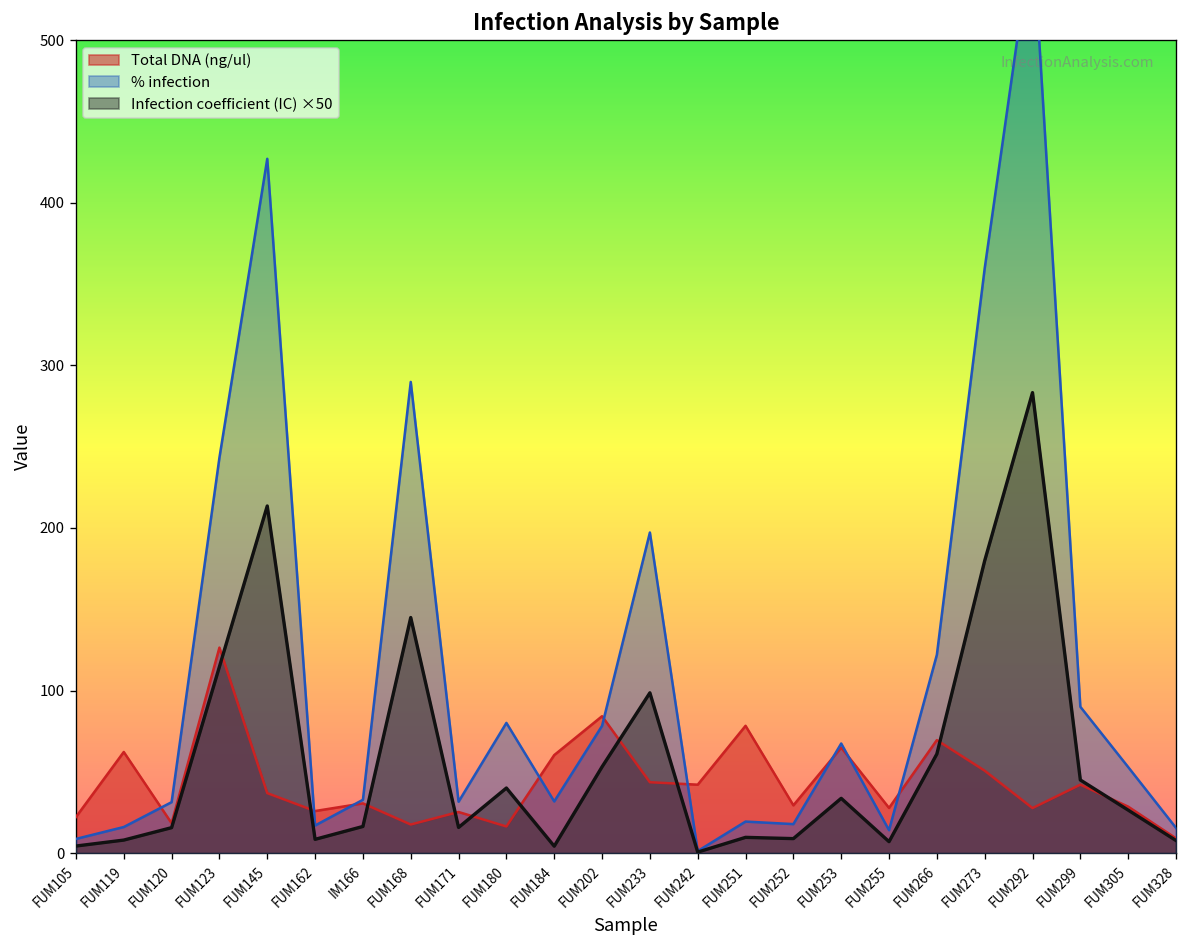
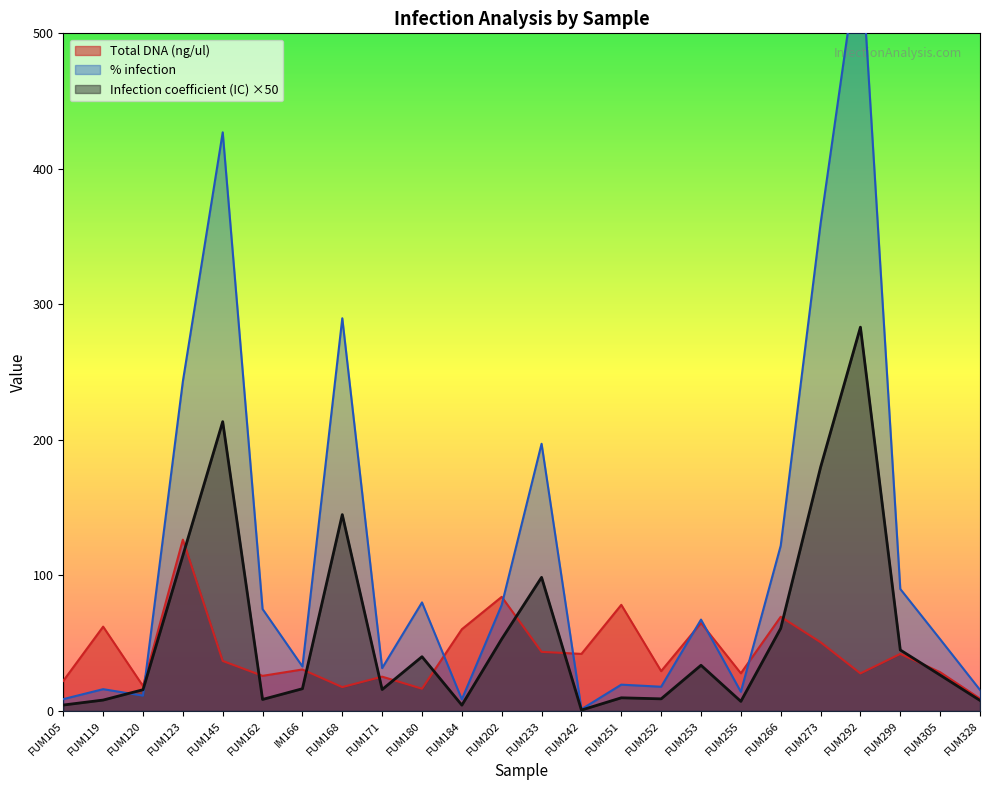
  {
    "Total DNA (ng/ul)": {
      "FUM105": 22,
      "FUM119": 62,
      "FUM120": 18,
      "FUM123": 126,
      "FUM145": 37,
      "FUM162": 26,
      "IM166": 31,
      "FUM168": 18,
      "FUM171": 25,
      "FUM180": 16,
      "FUM184": 60,
      "FUM202": 84,
      "FUM233": 44,
      "FUM242": 42,
      "FUM251": 78,
      "FUM252": 29,
      "FUM253": 65,
      "FUM255": 28,
      "FUM266": 70,
      "FUM273": 51,
      "FUM292": 28,
      "FUM299": 42,
      "FUM305": 29
    },
    "% infection": {
      "FUM105": 9,
      "FUM119": 16,
-     "FUM120": 31,
+     "FUM120": 11,
      "FUM123": 243,
      "FUM145": 427,
-     "FUM162": 17,
+     "FUM162": 75,
      "IM166": 33,
      "FUM168": 290,
      "FUM171": 32,
      "FUM180": 80,
-     "FUM184": 32,
+     "FUM184": 9,
      "FUM202": 78,
      "FUM233": 197,
      "FUM251": 19,
      "FUM252": 18,
      "FUM253": 67,
      "FUM255": 14,
      "FUM266": 122,
      "FUM273": 360,
      "FUM299": 90,
      "FUM305": 53,
      "FUM328": 16
    },
    "Infection coefficient (IC) ×50": {
      "FUM105": 4,
      "FUM119": 8,
      "FUM120": 16,
      "FUM123": 115,
      "FUM145": 213,
      "FUM162": 8,
      "IM166": 16,
      "FUM168": 145,
      "FUM171": 16,
      "FUM180": 40,
      "FUM184": 4,
      "FUM202": 53,
      "FUM233": 99,
      "FUM251": 10,
      "FUM252": 9,
      "FUM253": 34,
      "FUM255": 7,
      "FUM266": 61,
      "FUM273": 180,
      "FUM292": 283,
      "FUM299": 45,
      "FUM305": 26
    }
  }
